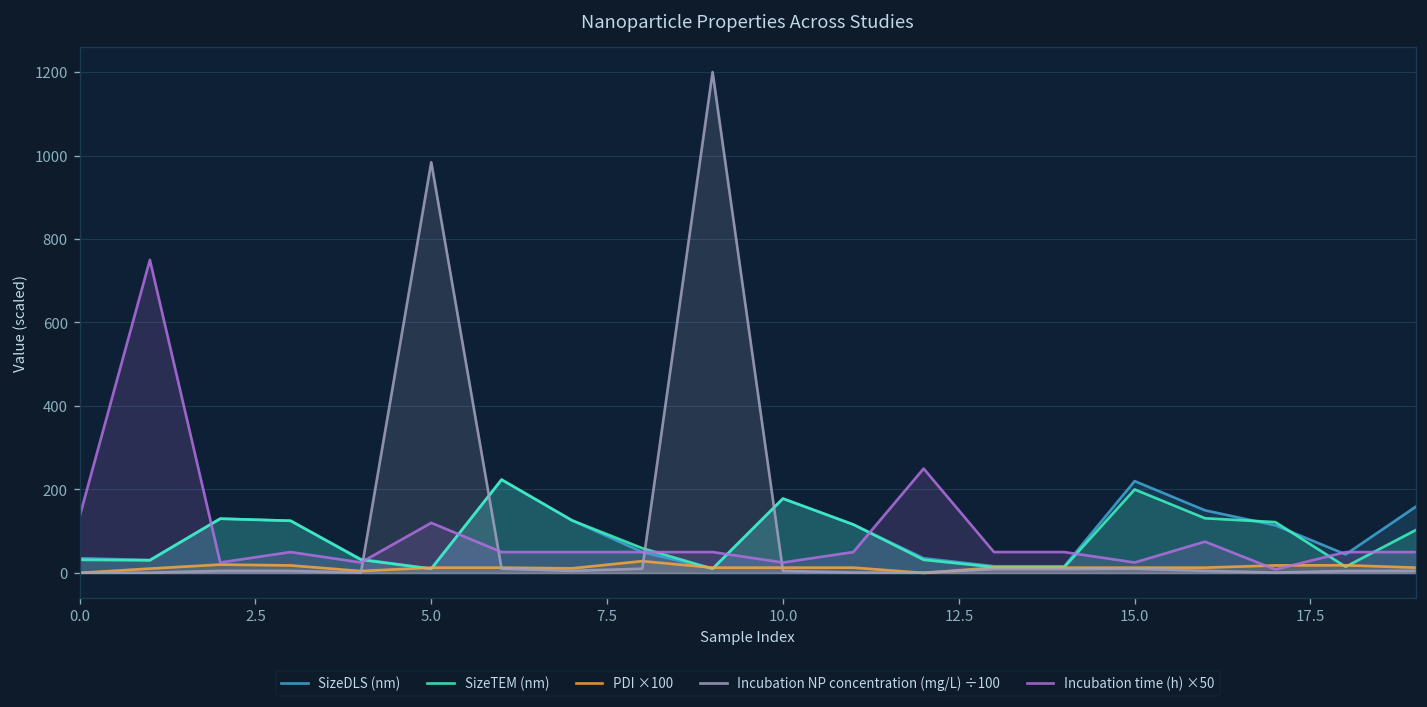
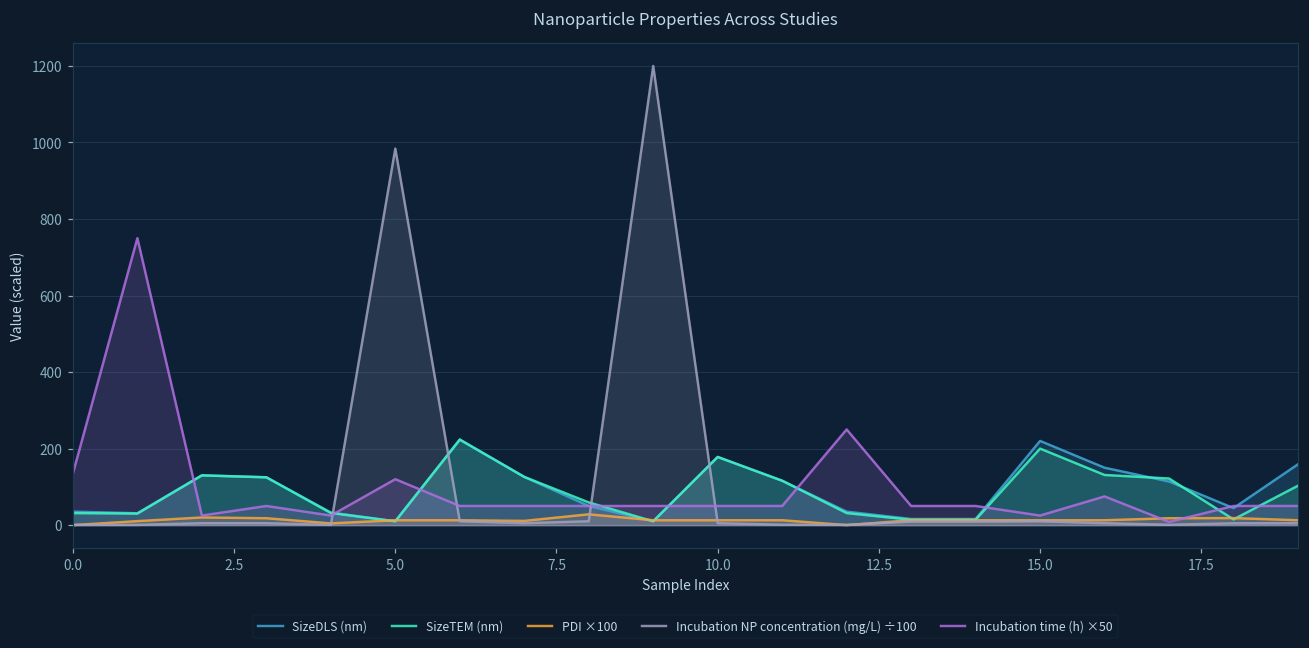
  {
    "SizeDLS (nm)": {
      "15.0": 220
    },
    "SizeTEM (nm)": {
      "15.0": 200
    },
    "PDI ×100": {
      "10.0": 10
    },
    "Incubation NP concentration (mg/L) ÷100": {
      "5.0": 980,
      "10.0": 10
    },
    "Incubation time (h) ×50": {
      "0.0": 140,
      "5.0": 120,
-     "10.0": 30,
+     "10.0": 50,
      "15.0": 30
    }
  }
